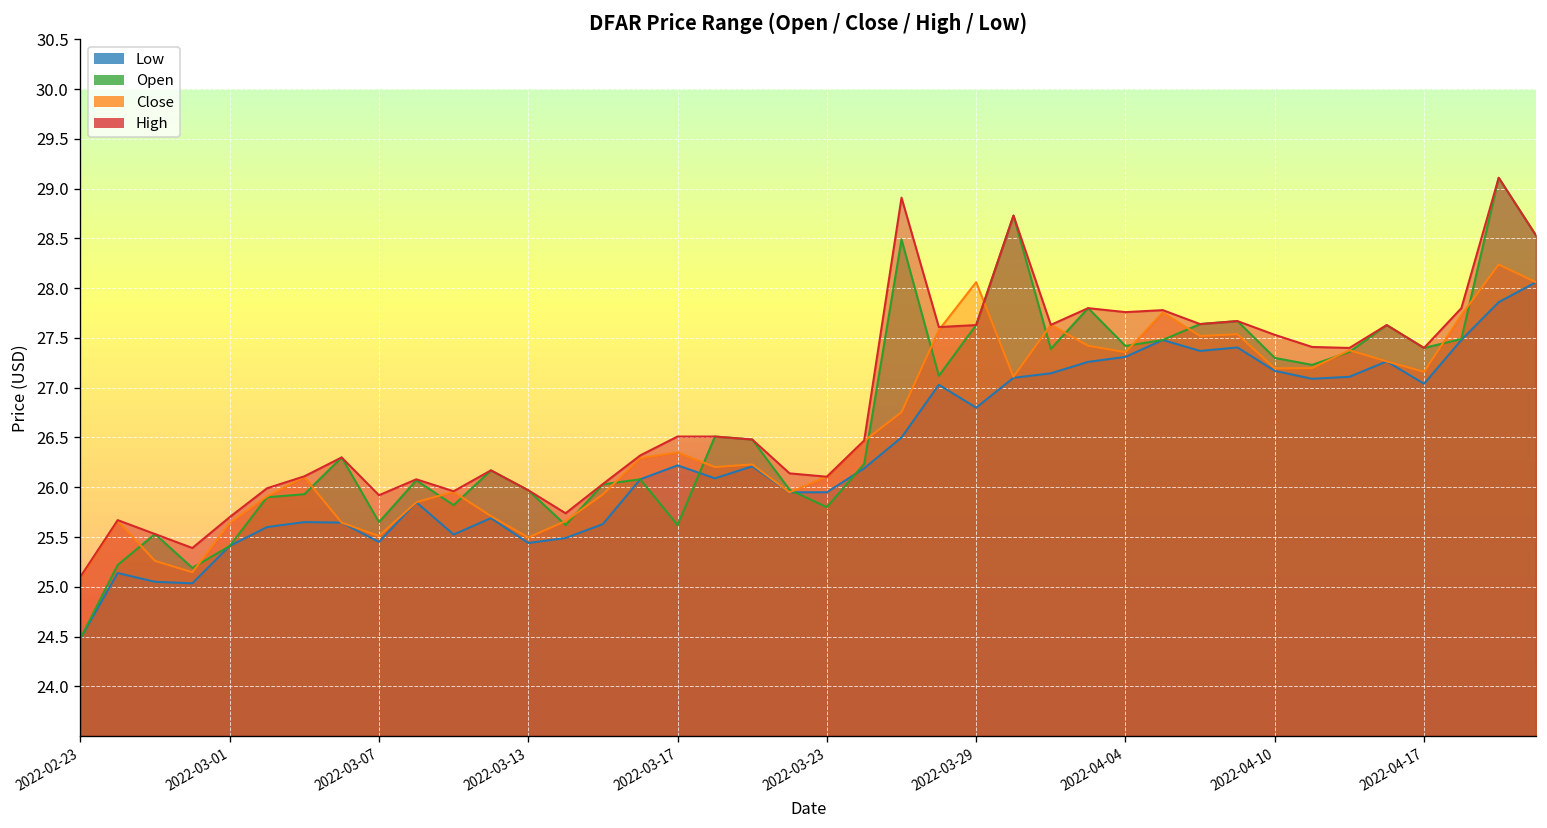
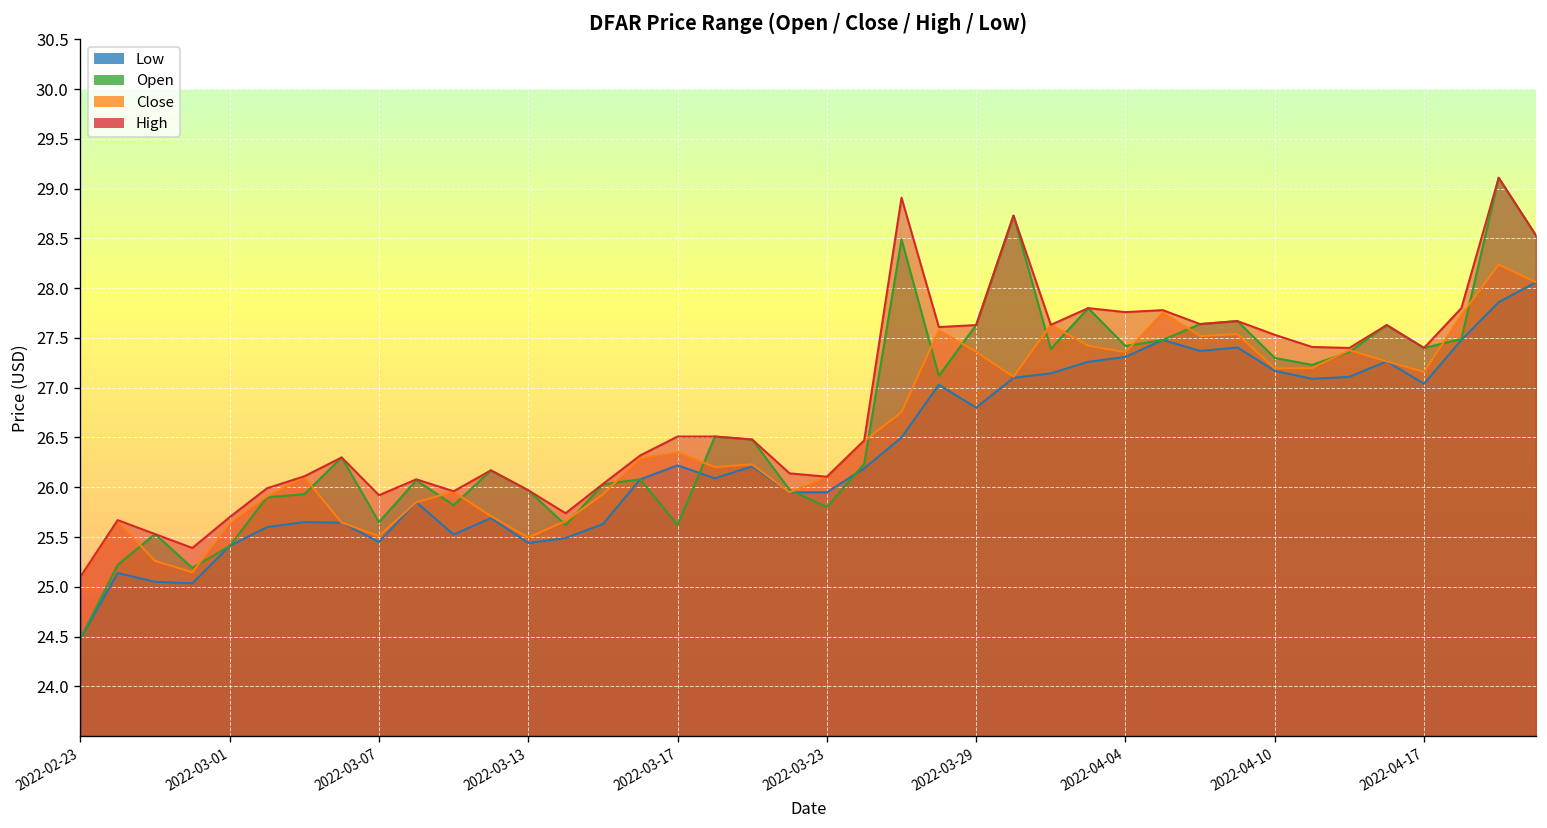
  {
    "Low": {
      "2022-03-07": 25.5,
      "2022-03-13": 25.4,
      "2022-03-17": 26.2,
      "2022-03-23": 26.0,
      "2022-03-29": 26.8,
      "2022-04-04": 27.3,
      "2022-04-17": 27.0
    },
    "Open": {
      "2022-03-07": 25.7,
      "2022-03-17": 25.6,
      "2022-03-23": 25.8,
      "2022-04-04": 27.4,
      "2022-04-10": 27.3
    },
    "Close": {
      "2022-03-01": 25.6,
      "2022-03-07": 25.5,
      "2022-03-13": 25.5,
      "2022-03-17": 26.4,
-     "2022-03-29": 28.1,
+     "2022-03-29": 27.4,
      "2022-04-04": 27.4,
      "2022-04-17": 27.2
    },
    "High": {
      "2022-03-01": 25.7,
      "2022-03-07": 25.9,
      "2022-03-17": 26.5,
      "2022-04-04": 27.8,
      "2022-04-10": 27.5
    }
  }
